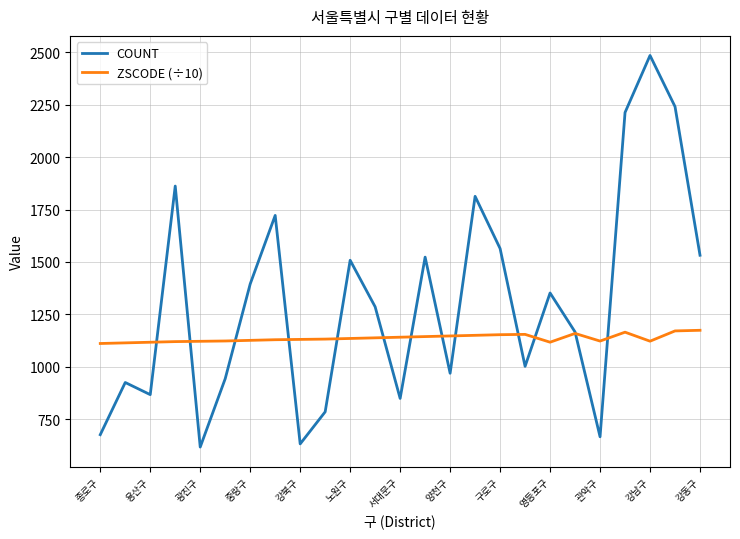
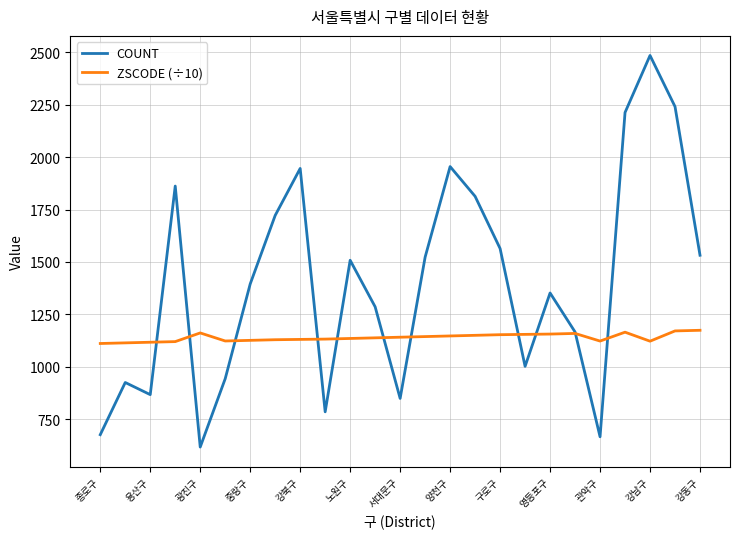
  {
    "COUNT": {
      "종로구": 680,
      "용산구": 870,
      "광진구": 620,
      "중랑구": 1400,
-     "강북구": 630,
+     "강북구": 1950,
      "노원구": 1510,
      "서대문구": 850,
-     "양천구": 970,
+     "양천구": 1960,
      "구로구": 1560,
      "영등포구": 1350,
      "관악구": 670,
      "강남구": 2490,
      "강동구": 1530
    },
    "ZSCODE (÷10)": {
      "종로구": 1110,
      "용산구": 1120,
-     "광진구": 1120,
+     "광진구": 1160,
      "중랑구": 1130,
      "강북구": 1130,
      "노원구": 1140,
      "서대문구": 1140,
      "양천구": 1150,
      "구로구": 1150,
-     "영등포구": 1120,
+     "영등포구": 1160,
      "관악구": 1120,
      "강남구": 1120,
      "강동구": 1170
    }
  }
